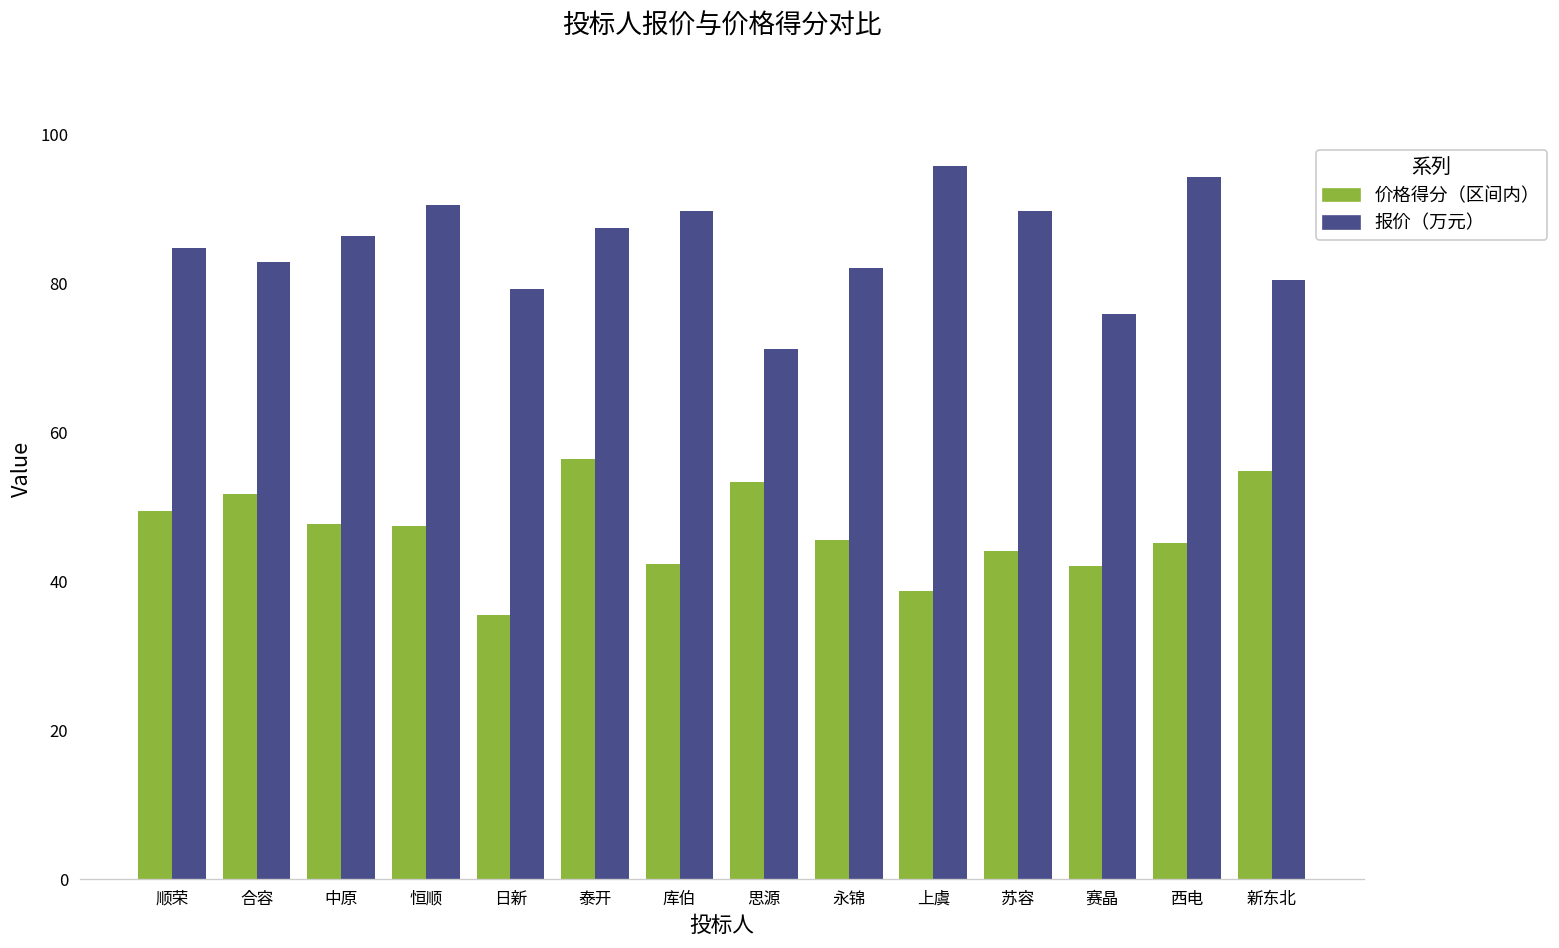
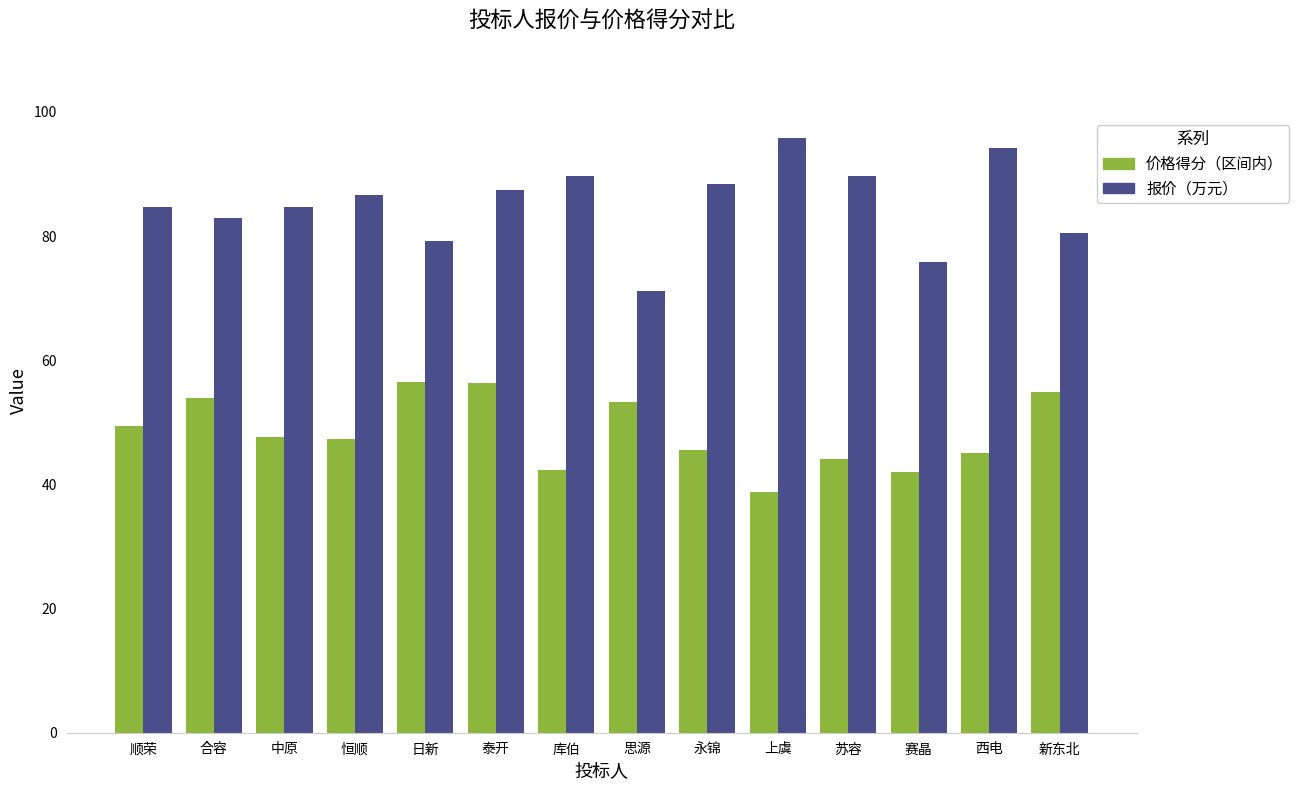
  {
    "价格得分（区间内）": {
      "顺荣": 49,
-     "合容": 52,
+     "合容": 54,
      "中原": 48,
      "恒顺": 47,
-     "日新": 35,
+     "日新": 57,
      "泰开": 56,
      "库伯": 42,
      "思源": 53,
      "永锦": 46,
      "上虞": 39,
      "苏容": 44,
      "赛晶": 42,
      "西电": 45,
      "新东北": 55
    },
    "报价（万元）": {
      "顺荣": 85,
      "合容": 83,
-     "中原": 86,
-     "恒顺": 91,
+     "中原": 85,
+     "恒顺": 87,
      "日新": 79,
      "泰开": 87,
      "库伯": 90,
      "思源": 71,
-     "永锦": 82,
+     "永锦": 88,
      "上虞": 96,
      "苏容": 90,
      "赛晶": 76,
      "西电": 94,
      "新东北": 80
    }
  }
